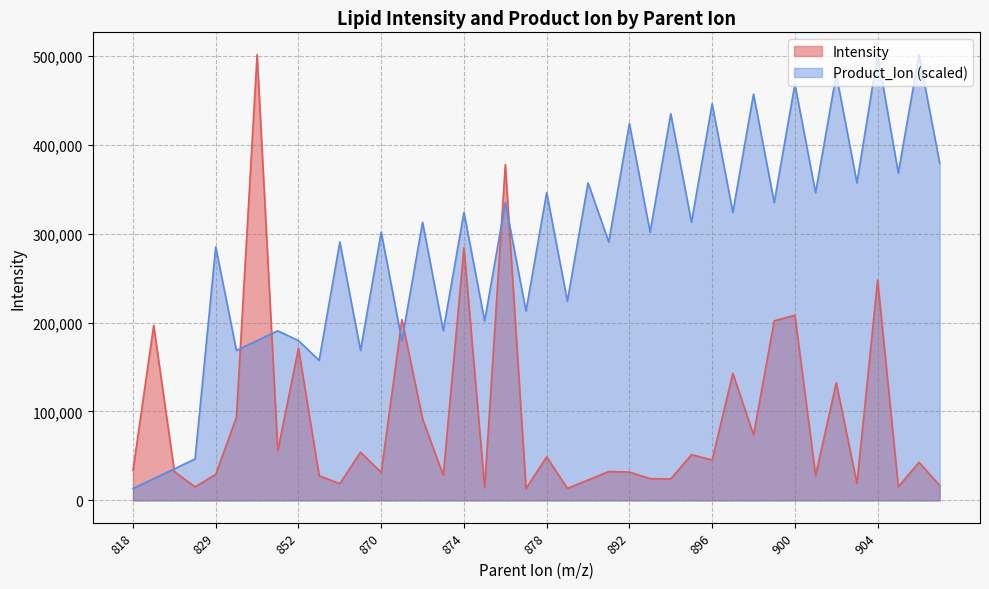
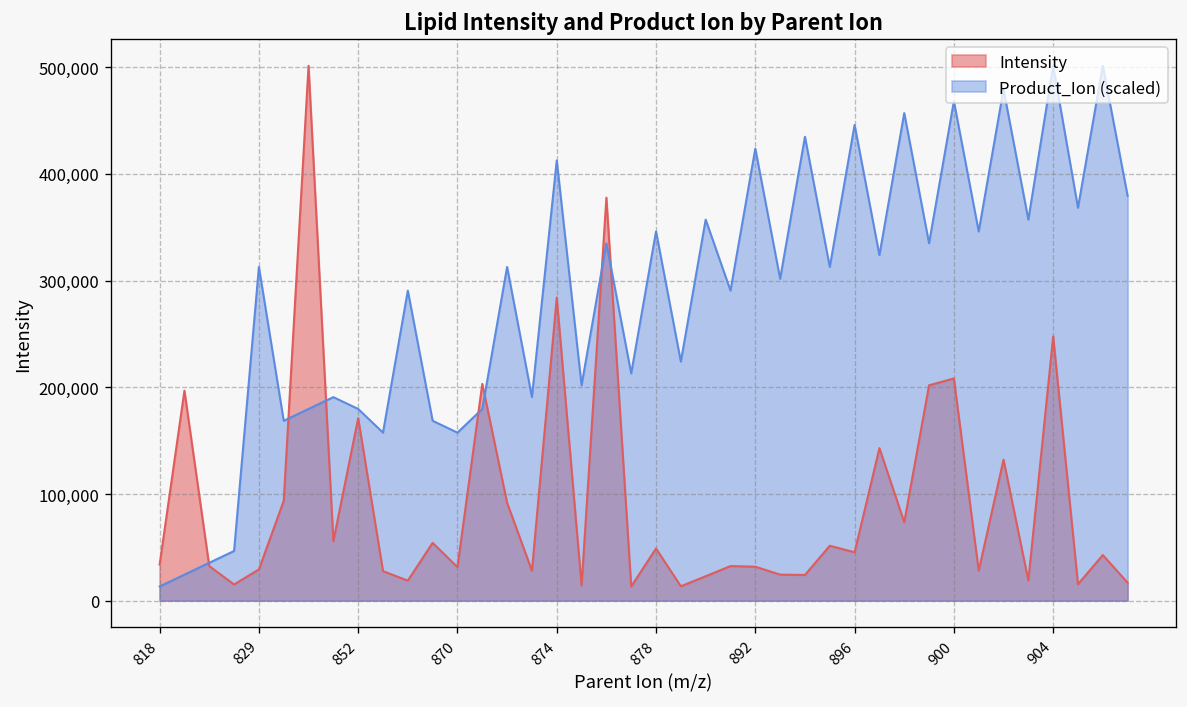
  {
    "Intensity": {
      "818": "30,000",
      "829": "30,000",
      "852": "170,000",
      "870": "30,000",
      "874": "280,000",
      "878": "50,000",
      "892": "30,000",
      "896": "50,000",
      "900": "210,000",
      "904": "250,000"
    },
    "Product_Ion (scaled)": {
      "818": "10,000",
-     "829": "290,000",
+     "829": "310,000",
      "852": "180,000",
-     "870": "300,000",
-     "874": "320,000",
+     "870": "160,000",
+     "874": "410,000",
      "878": "350,000",
      "892": "420,000",
      "896": "450,000"
    }
  }
